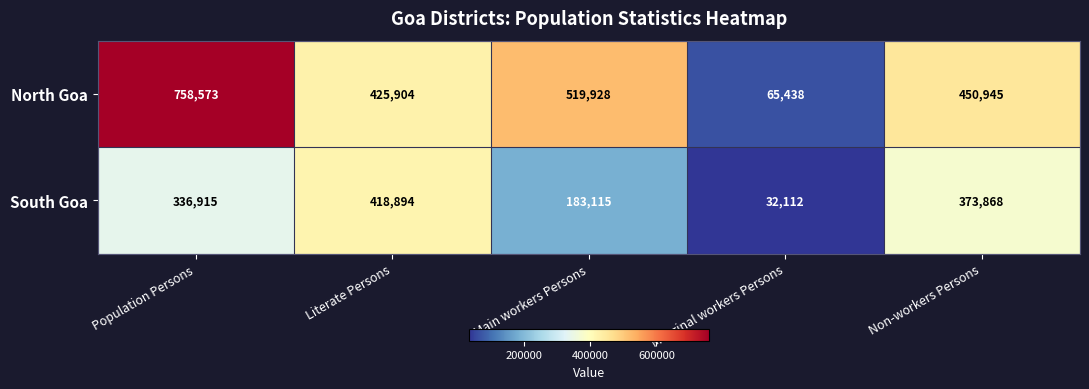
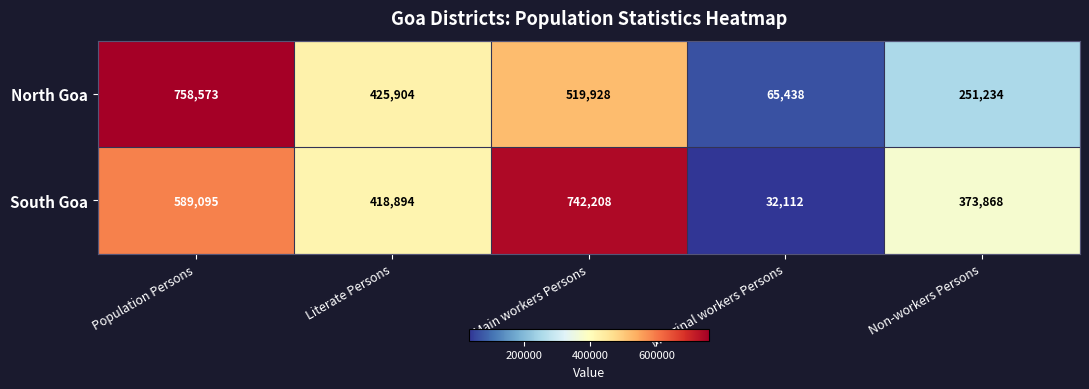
  {
    "North Goa": {
      "Population Persons": "758,573",
      "Literate Persons": "425,904",
      "Main workers Persons": "519,928",
      "Marginal workers Persons": "65,438",
-     "Non-workers Persons": "450,945"
+     "Non-workers Persons": "251,234"
    },
    "South Goa": {
-     "Population Persons": "336,915",
+     "Population Persons": "589,095",
      "Literate Persons": "418,894",
-     "Main workers Persons": "183,115",
+     "Main workers Persons": "742,208",
      "Marginal workers Persons": "32,112",
      "Non-workers Persons": "373,868"
    }
  }
